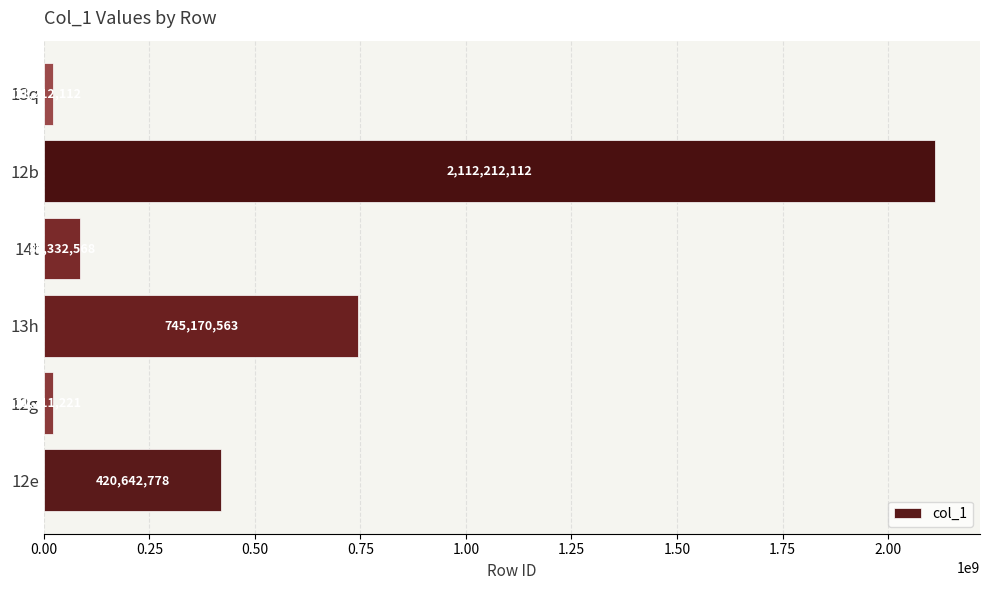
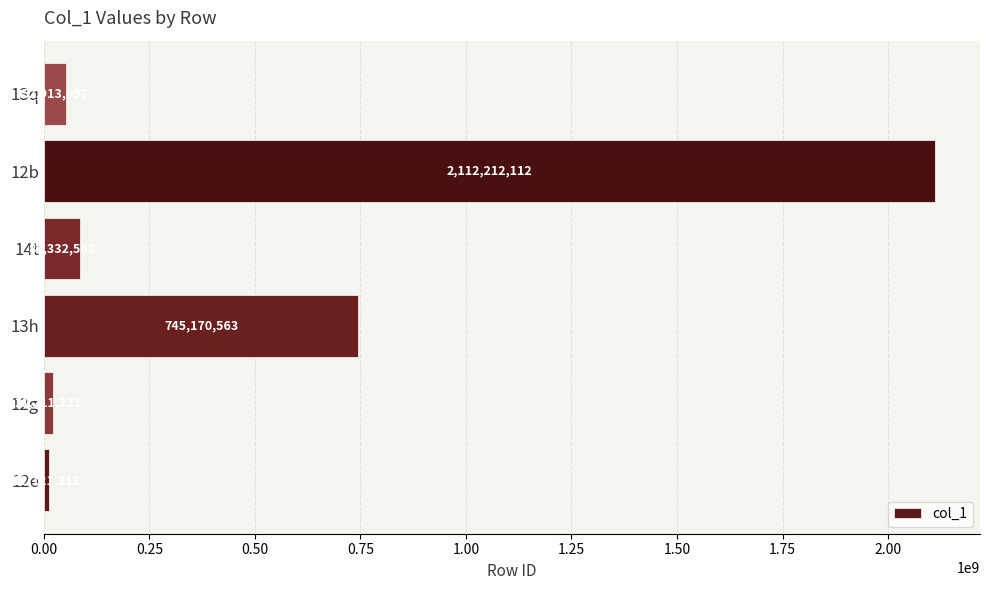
  {
-   "13q": 20000000,
+   "13q": 50000000,
    "12g": 20000000,
-   "12e": 420000000
+   "12e": 10000000
  }
